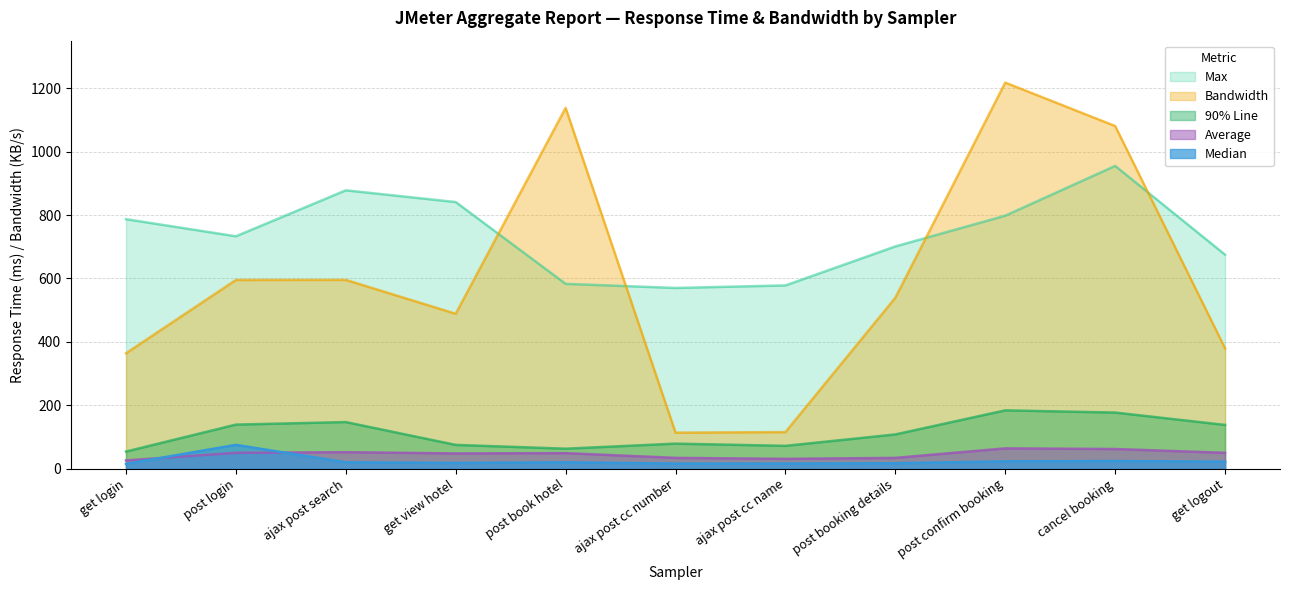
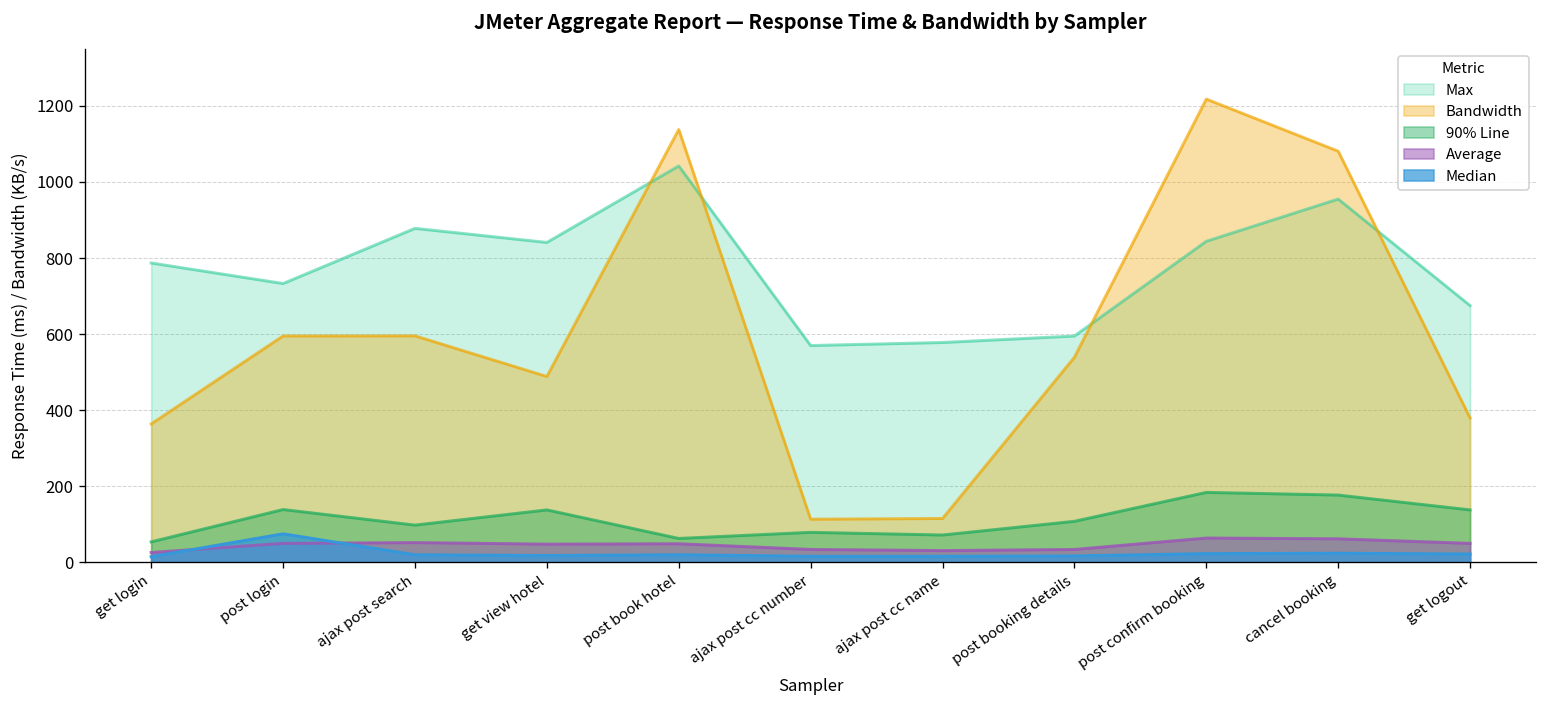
  {
    "Max": {
      "get login": 790,
      "post login": 730,
      "ajax post search": 880,
      "get view hotel": 840,
-     "post book hotel": 580,
+     "post book hotel": 1040,
      "ajax post cc number": 570,
      "ajax post cc name": 580,
-     "post booking details": 700,
-     "post confirm booking": 800,
+     "post booking details": 600,
+     "post confirm booking": 840,
      "cancel booking": 960,
      "get logout": 680
    },
    "Bandwidth": {
      "get login": 360,
      "post login": 600,
      "ajax post search": 600,
      "get view hotel": 490,
      "post book hotel": 1140,
      "ajax post cc number": 110,
      "ajax post cc name": 120,
      "post booking details": 540,
      "post confirm booking": 1220,
      "cancel booking": 1080,
      "get logout": 380
    },
    "90% Line": {
      "get login": 50,
      "post login": 140,
-     "ajax post search": 150,
-     "get view hotel": 80,
+     "ajax post search": 100,
+     "get view hotel": 140,
      "post book hotel": 60,
      "ajax post cc number": 80,
      "ajax post cc name": 70,
      "post booking details": 110,
      "post confirm booking": 180,
      "cancel booking": 180,
      "get logout": 140
    },
    "Average": {
      "get login": 30,
      "post login": 50,
      "ajax post search": 50,
      "get view hotel": 50,
      "post book hotel": 50,
      "ajax post cc number": 30,
      "ajax post cc name": 30,
      "post booking details": 30,
      "post confirm booking": 60,
      "cancel booking": 60,
      "get logout": 50
    },
    "Median": {
      "get login": 20,
      "post login": 80,
      "ajax post search": 20,
      "get view hotel": 20,
      "post book hotel": 20,
      "ajax post cc number": 20,
      "ajax post cc name": 20,
      "post booking details": 20,
      "post confirm booking": 20,
      "cancel booking": 20,
      "get logout": 20
    }
  }
